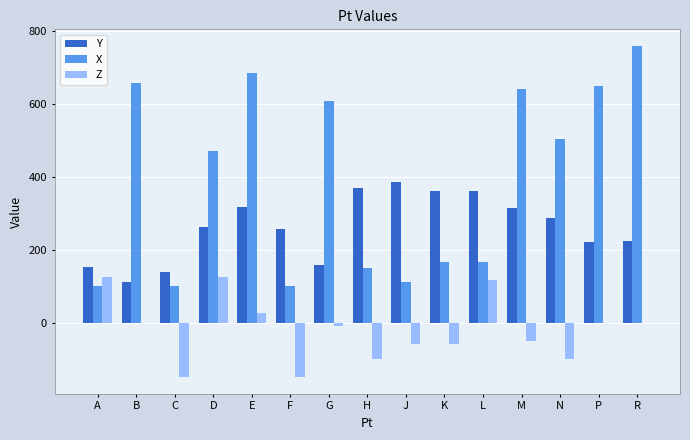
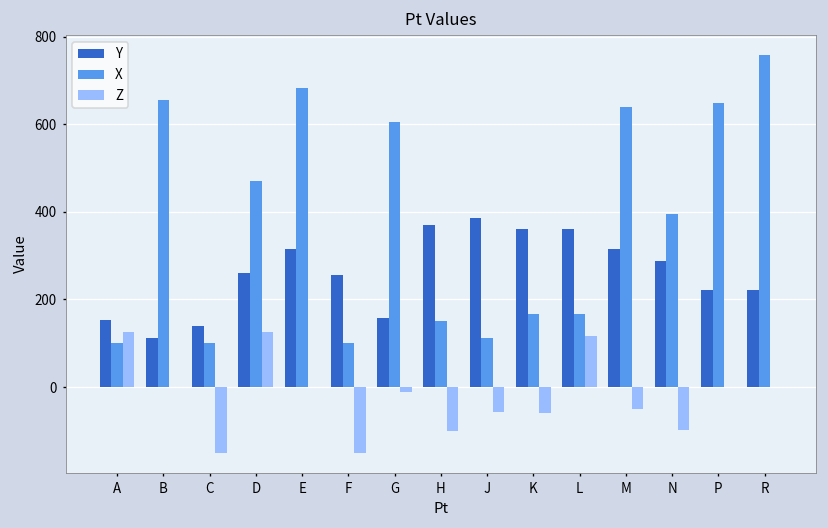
  {
    "Y": {
      "A": 150,
      "B": 110,
      "C": 140,
      "D": 260,
      "E": 320,
      "F": 260,
      "G": 160,
      "H": 370,
      "J": 390,
      "K": 360,
      "L": 360,
      "M": 310,
      "N": 290,
      "P": 220,
      "R": 220
    },
    "X": {
      "A": 100,
      "B": 660,
      "C": 100,
      "D": 470,
      "E": 680,
      "F": 100,
      "G": 610,
      "H": 150,
      "J": 110,
      "K": 170,
      "L": 170,
      "M": 640,
-     "N": 500,
+     "N": 400,
      "P": 650,
      "R": 760
    },
    "Z": {
      "A": 130,
      "B": 0,
      "C": -150,
      "D": 130,
-     "E": 30,
+     "E": 0,
      "F": -150,
      "G": -10,
      "H": -100,
      "J": -60,
      "K": -60,
      "L": 120,
      "M": -50,
      "N": -100,
      "P": 0,
      "R": 0
    }
  }
